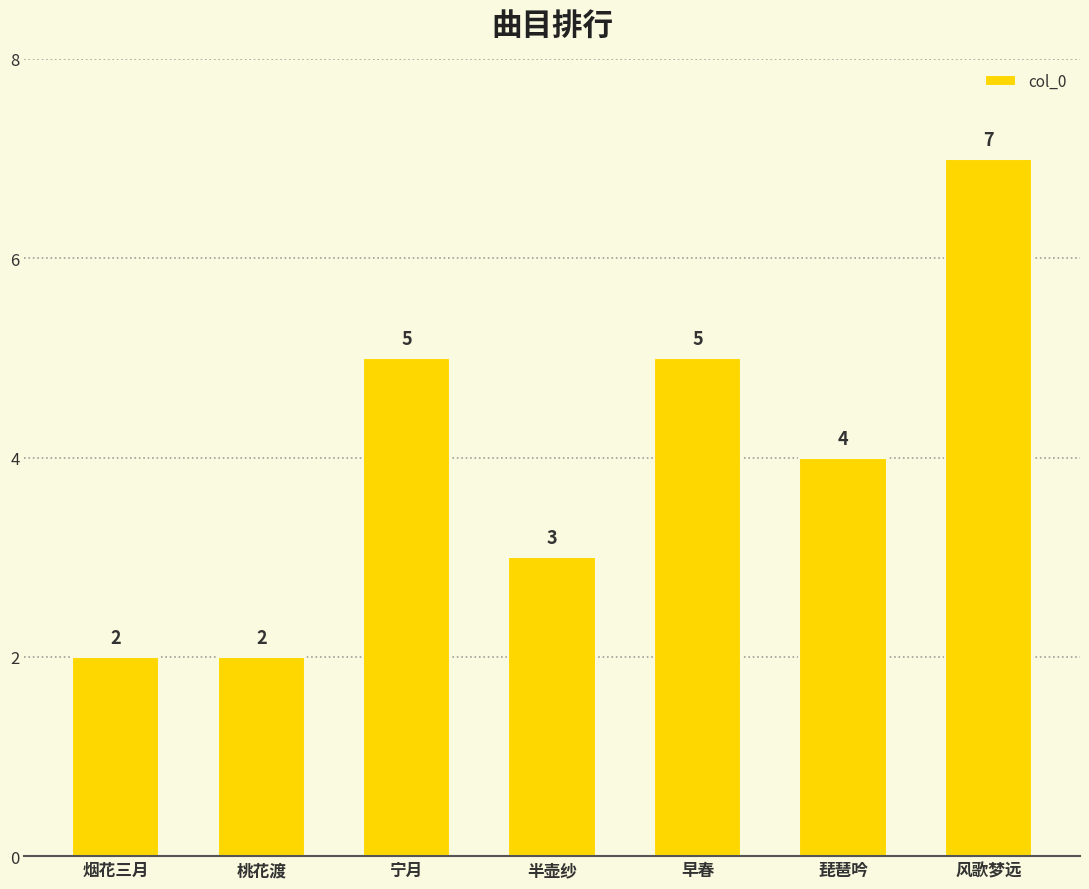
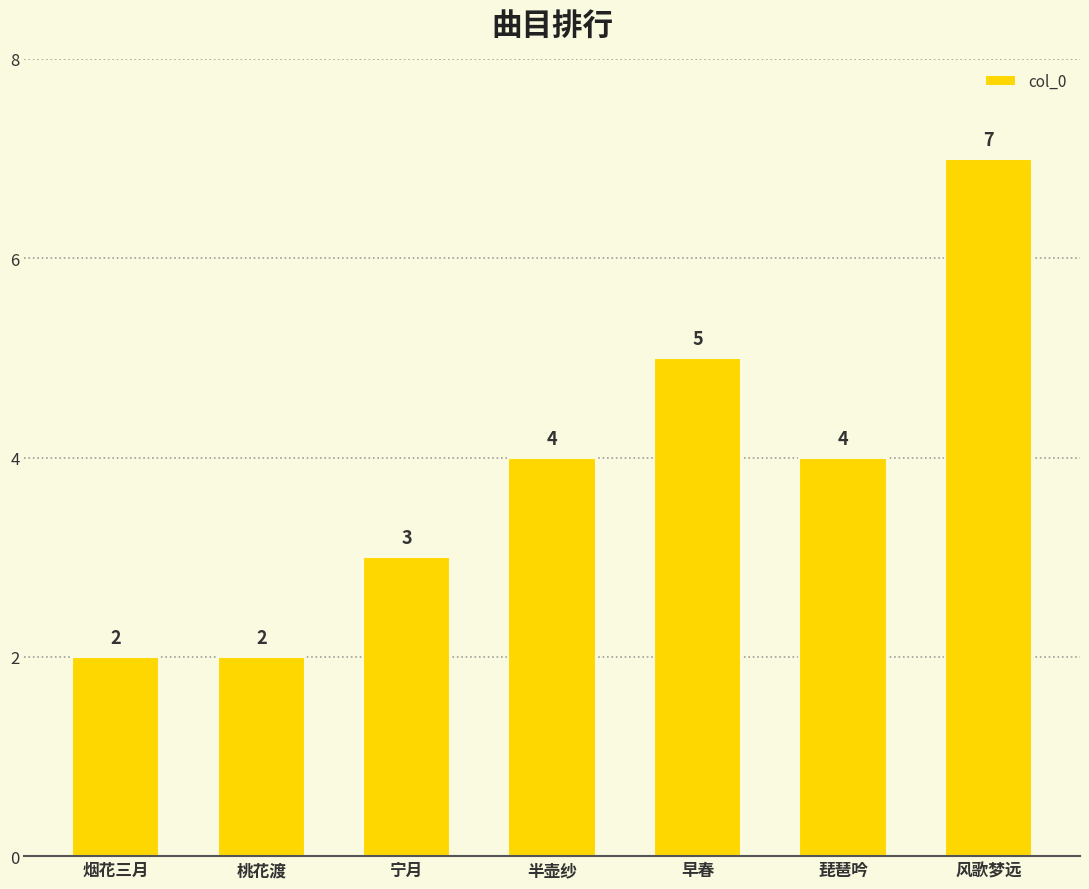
  {
    "烟花三月": 2,
    "桃花渡": 2,
-   "宁月": 5,
-   "半壶纱": 3,
+   "宁月": 3,
+   "半壶纱": 4,
    "早春": 5,
    "琵琶吟": 4,
    "风歌梦远": 7
  }
